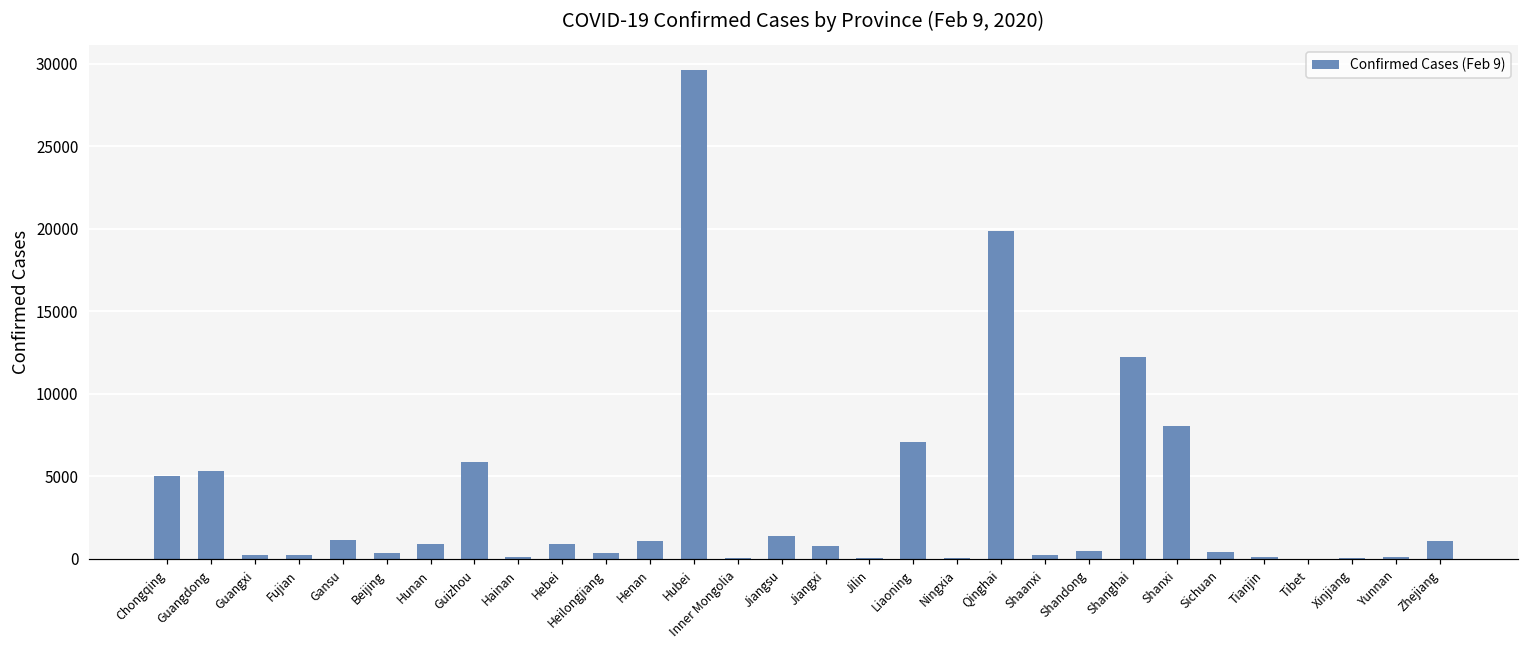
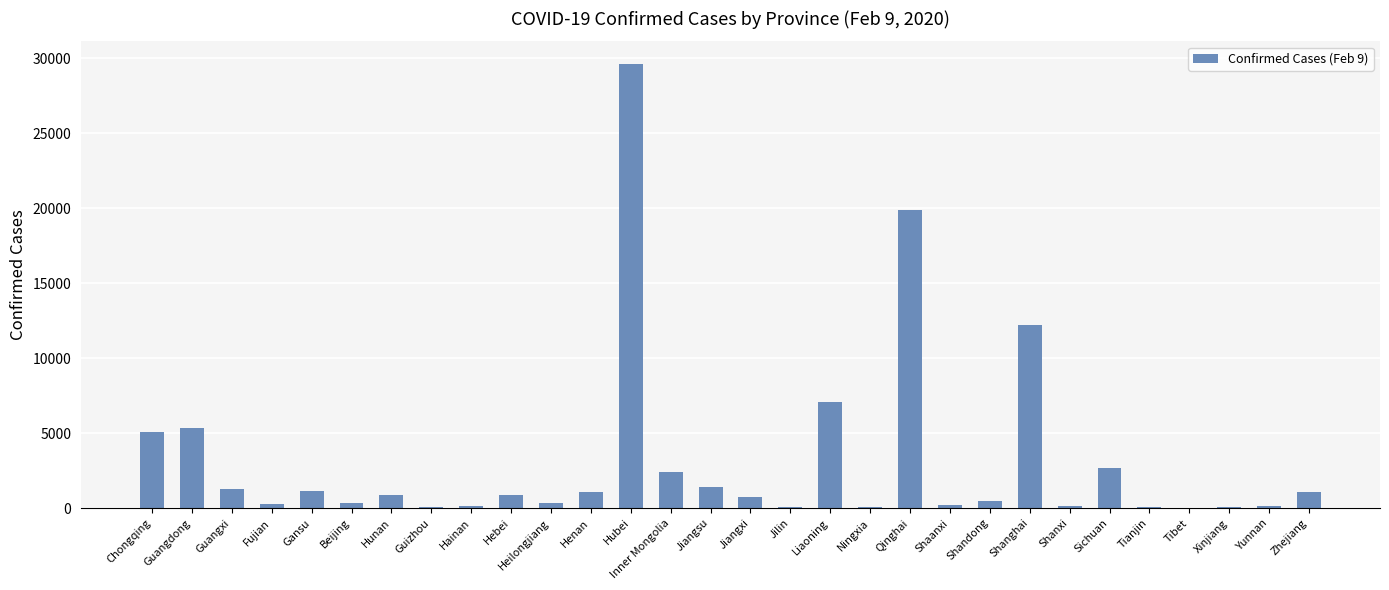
  {
    "Chongqing": 5100,
    "Guangdong": 5300,
-   "Guangxi": 200,
+   "Guangxi": 1300,
    "Fujian": 300,
    "Gansu": 1100,
    "Beijing": 300,
    "Hunan": 900,
-   "Guizhou": 5900,
+   "Guizhou": 100,
    "Hebei": 900,
    "Heilongjiang": 300,
    "Henan": 1100,
    "Hubei": 29600,
-   "Inner Mongolia": 100,
+   "Inner Mongolia": 2400,
    "Jiangsu": 1400,
    "Jiangxi": 800,
    "Liaoning": 7100,
    "Qinghai": 19900,
    "Shaanxi": 200,
    "Shandong": 500,
    "Shanghai": 12200,
-   "Shanxi": 8100,
-   "Sichuan": 400,
+   "Shanxi": 100,
+   "Sichuan": 2700,
    "Zhejiang": 1100
  }
